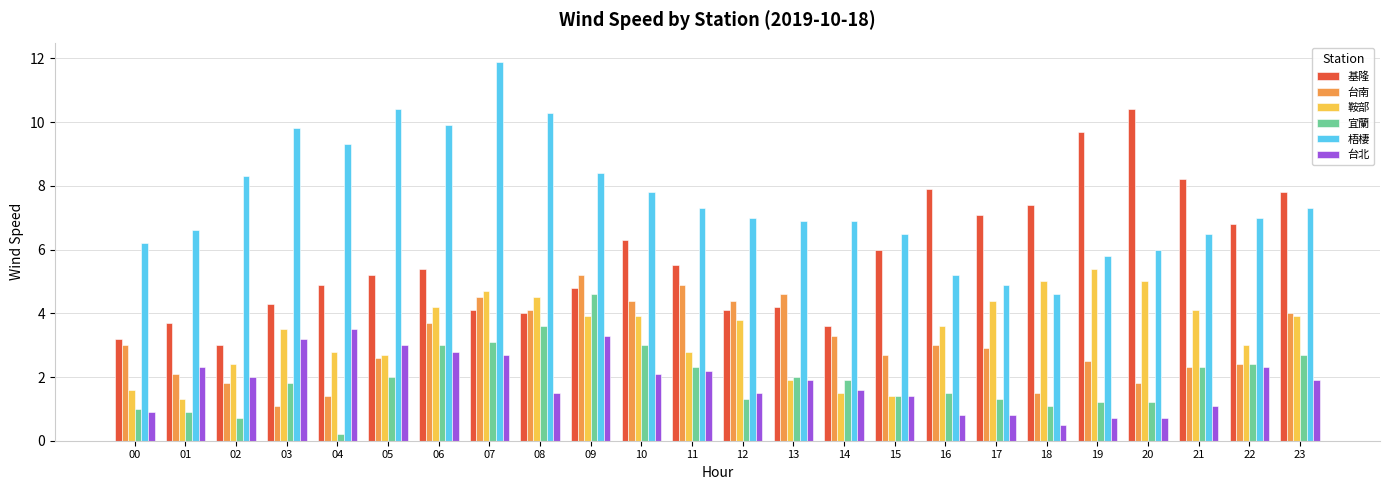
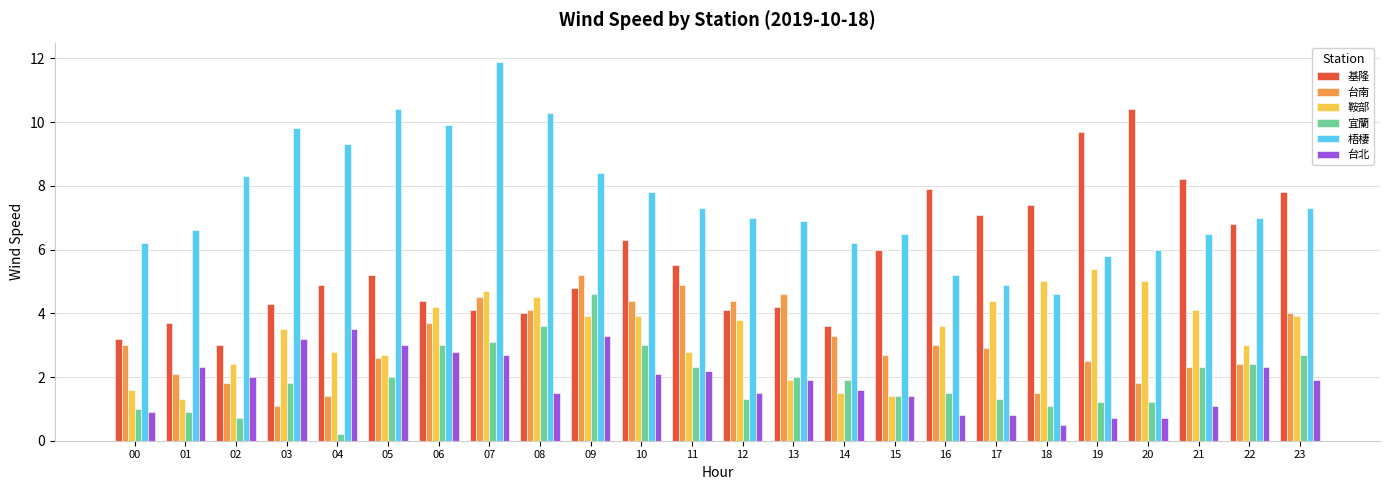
  {
    "基隆": {
      "00": 3.2,
      "01": 3.7,
      "02": 3.0,
      "03": 4.3,
      "04": 4.9,
      "05": 5.2,
-     "06": 5.4,
+     "06": 4.4,
      "07": 4.1,
      "08": 4.0,
      "09": 4.8,
      "10": 6.3,
      "11": 5.5,
      "12": 4.1,
      "13": 4.2,
      "14": 3.6,
      "15": 6.0,
      "16": 7.9,
      "17": 7.1,
      "18": 7.4,
      "19": 9.7,
      "20": 10.4,
      "21": 8.2,
      "22": 6.8,
      "23": 7.8
    },
    "宜蘭": {
      "00": 1.0,
      "01": 0.9,
      "02": 0.7,
      "03": 1.8,
      "04": 0.2,
      "05": 2.0,
      "06": 3.0,
      "07": 3.1,
      "08": 3.6,
      "09": 4.6,
      "10": 3.0,
      "11": 2.3,
      "12": 1.3,
      "13": 2.0,
      "14": 1.9,
      "15": 1.4,
      "16": 1.5,
      "17": 1.3,
      "18": 1.1,
      "19": 1.2,
      "20": 1.2,
      "21": 2.3,
      "22": 2.4,
      "23": 2.7
    },
    "梧棲": {
      "00": 6.2,
      "01": 6.6,
      "02": 8.3,
      "03": 9.8,
      "04": 9.3,
      "05": 10.4,
      "06": 9.9,
      "07": 11.9,
      "08": 10.3,
      "09": 8.4,
      "10": 7.8,
      "11": 7.3,
      "12": 7.0,
      "13": 6.9,
-     "14": 6.9,
+     "14": 6.2,
      "15": 6.5,
      "16": 5.2,
      "17": 4.9,
      "18": 4.6,
      "19": 5.8,
      "20": 6.0,
      "21": 6.5,
      "22": 7.0,
      "23": 7.3
    },
    "台北": {
      "00": 0.9,
      "01": 2.3,
      "02": 2.0,
      "03": 3.2,
      "04": 3.5,
      "05": 3.0,
      "06": 2.8,
      "07": 2.7,
      "08": 1.5,
      "09": 3.3,
      "10": 2.1,
      "11": 2.2,
      "12": 1.5,
      "13": 1.9,
      "14": 1.6,
      "15": 1.4,
      "16": 0.8,
      "17": 0.8,
      "18": 0.5,
      "19": 0.7,
      "20": 0.7,
      "21": 1.1,
      "22": 2.3,
      "23": 1.9
    }
  }
